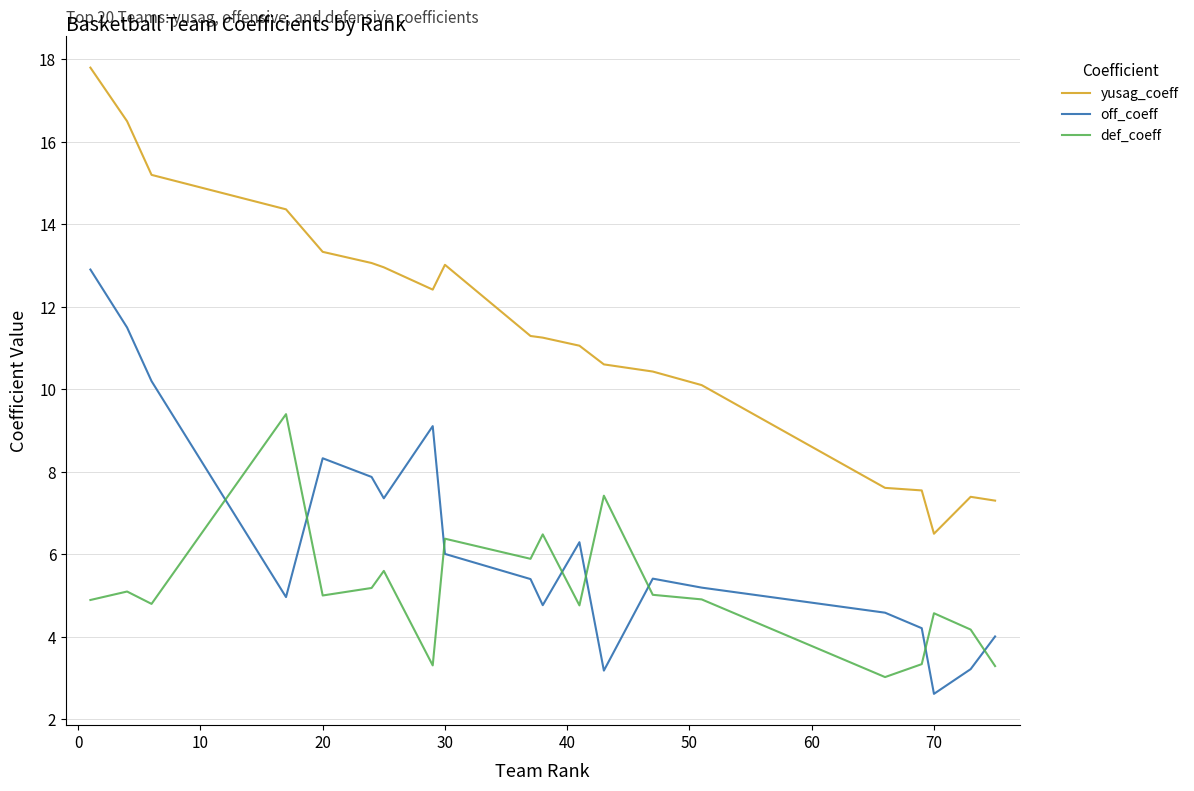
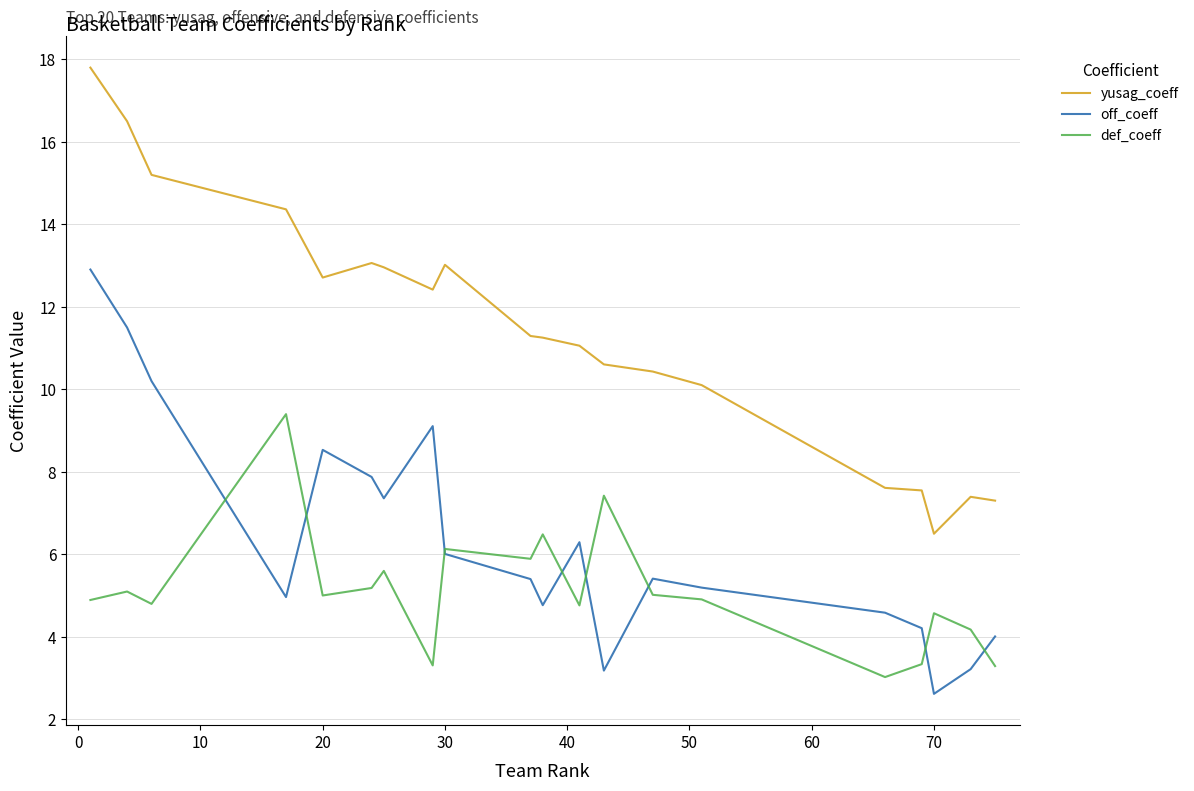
  {
    "yusag_coeff": {
-     "20": 13.3,
+     "20": 12.7,
      "30": 13.0,
      "70": 6.5
    },
    "off_coeff": {
-     "20": 8.3,
+     "20": 8.5,
      "30": 6.0,
      "70": 2.6
    },
    "def_coeff": {
      "20": 5.0,
-     "30": 6.4,
+     "30": 6.1,
      "70": 4.6
    }
  }
